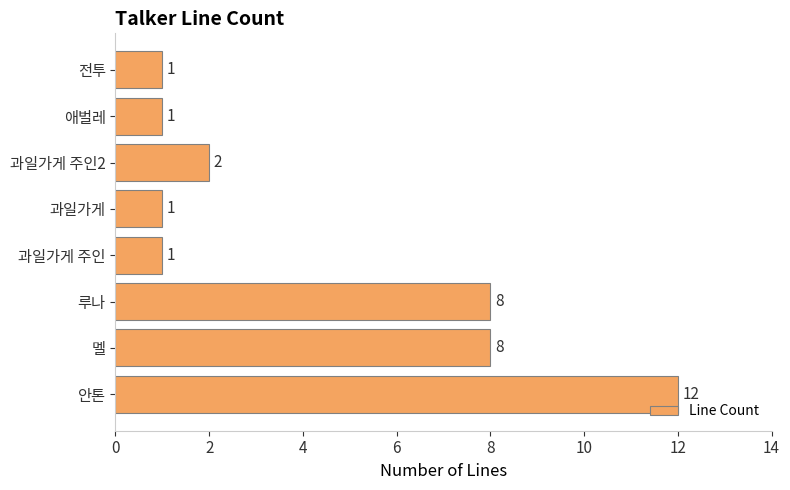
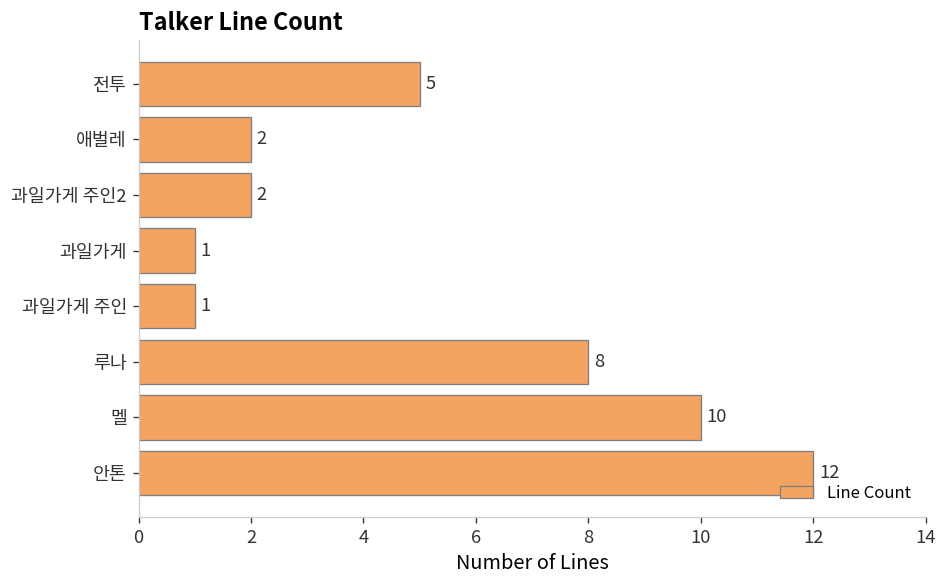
  {
-   "전투": 1,
-   "애벌레": 1,
+   "전투": 5,
+   "애벌레": 2,
    "과일가게 주인2": 2,
    "과일가게": 1,
    "과일가게 주인": 1,
    "루나": 8,
-   "멜": 8,
+   "멜": 10,
    "안톤": 12
  }
